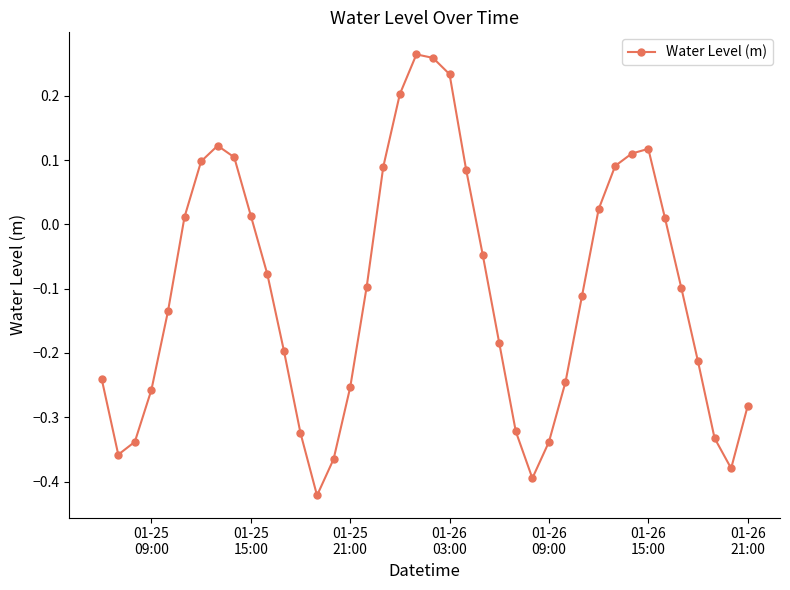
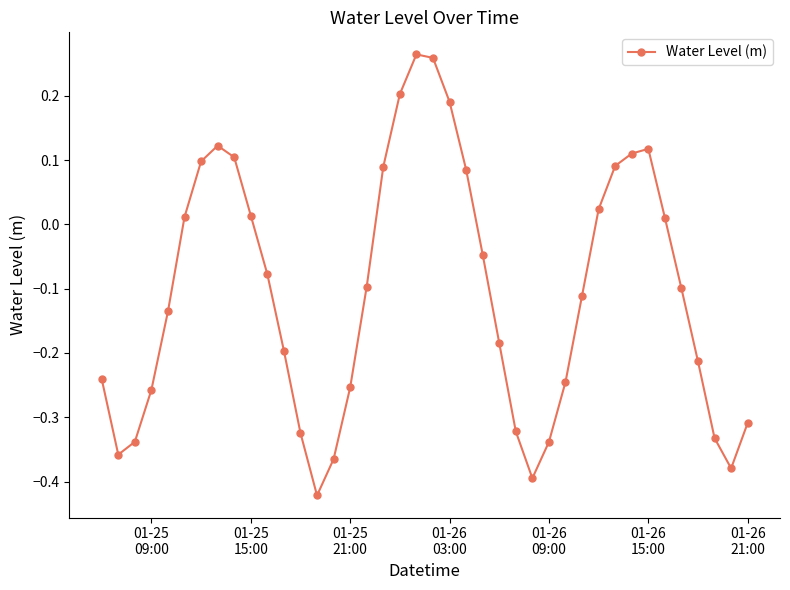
  {
    "01-25 09:00": -0.26,
    "01-25 15:00": 0.01,
    "01-25 21:00": -0.25,
-   "01-26 03:00": 0.23,
+   "01-26 03:00": 0.19,
    "01-26 09:00": -0.34,
    "01-26 15:00": 0.12,
-   "01-26 21:00": -0.28
+   "01-26 21:00": -0.31
  }
